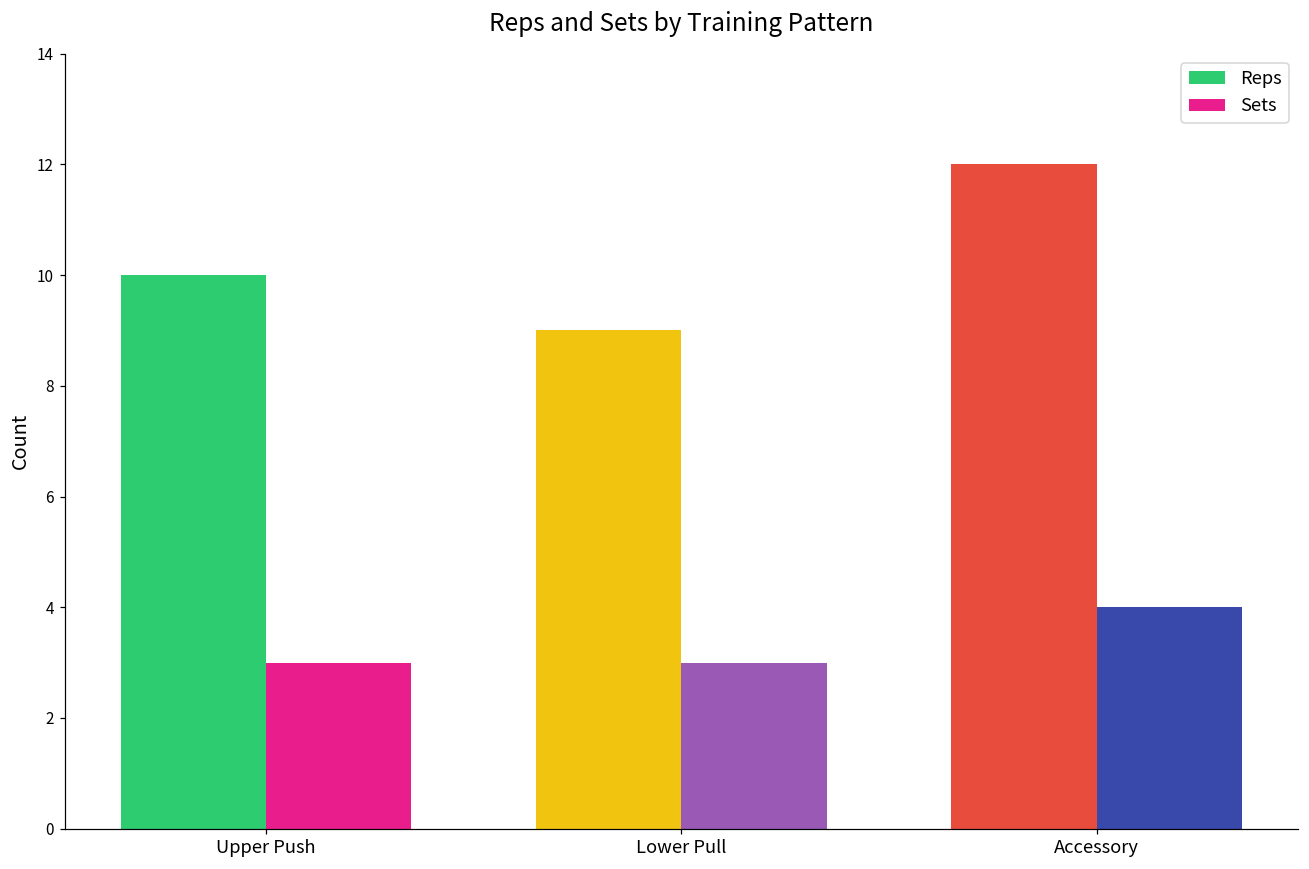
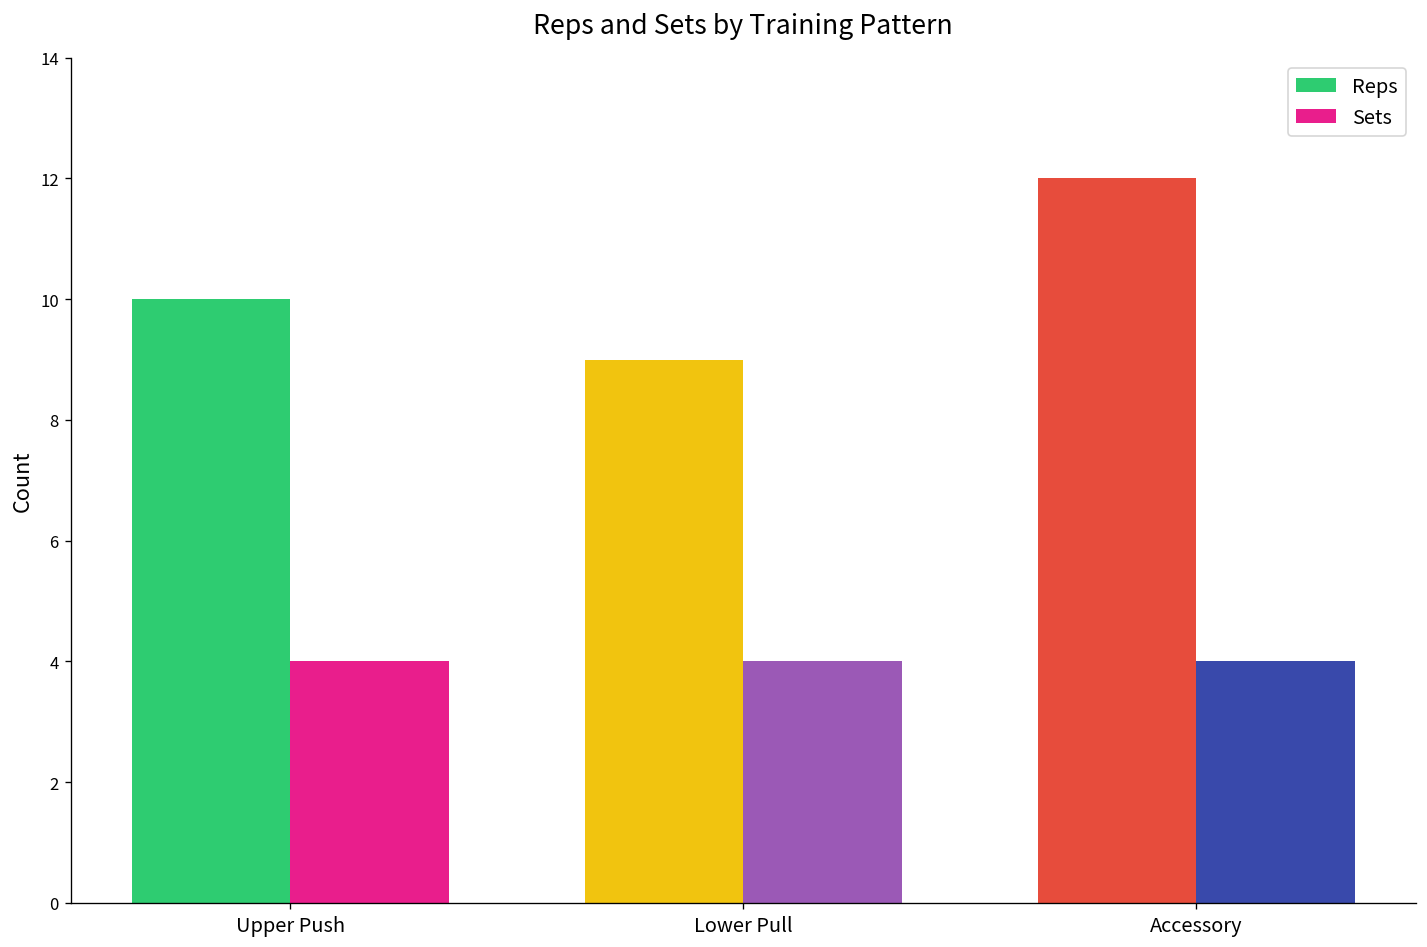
  {
    "Reps": {
      "Upper Push": 10,
      "Lower Pull": 9,
      "Accessory": 12
    },
    "Sets": {
-     "Upper Push": 3,
-     "Lower Pull": 3,
+     "Upper Push": 4,
+     "Lower Pull": 4,
      "Accessory": 4
    }
  }
